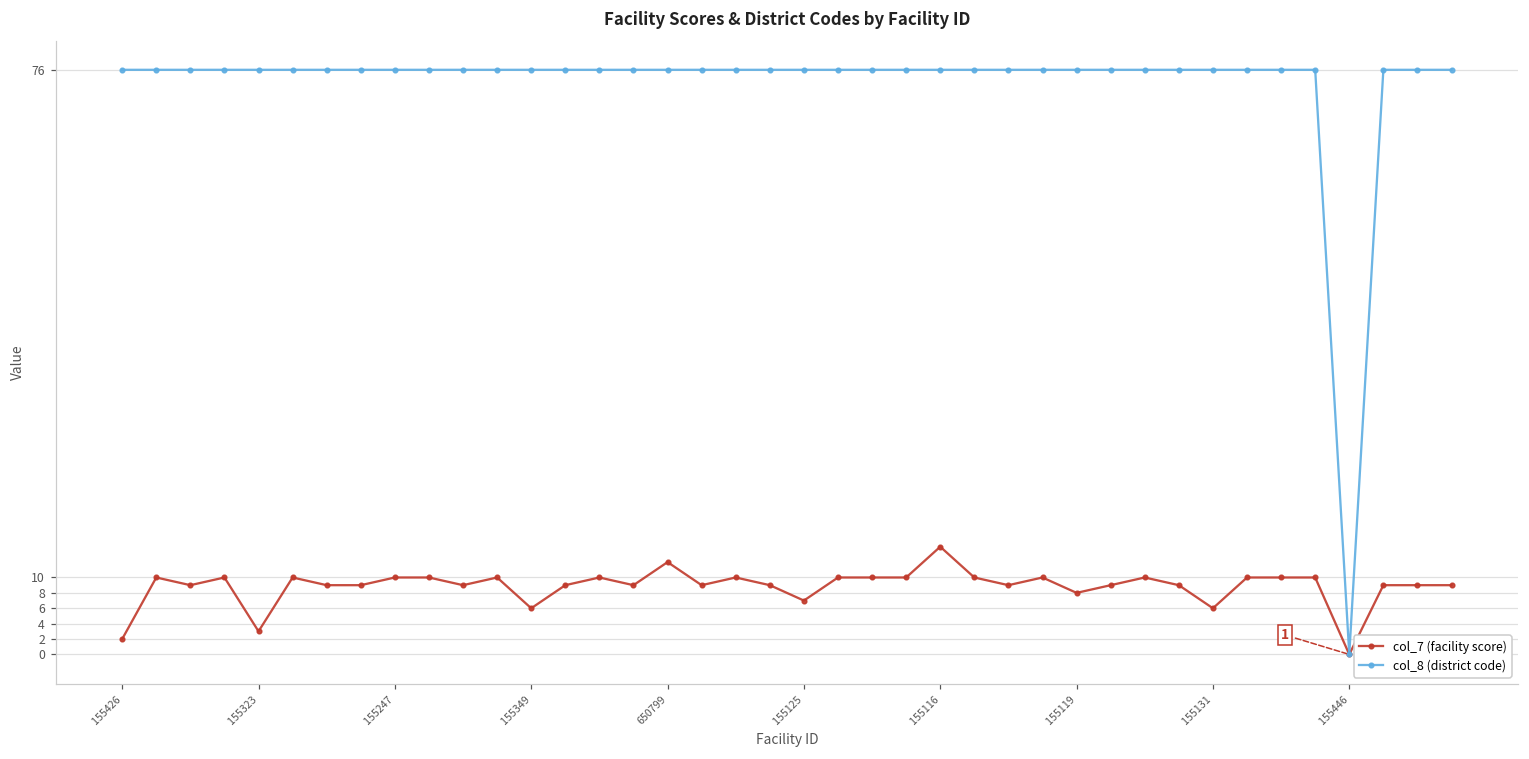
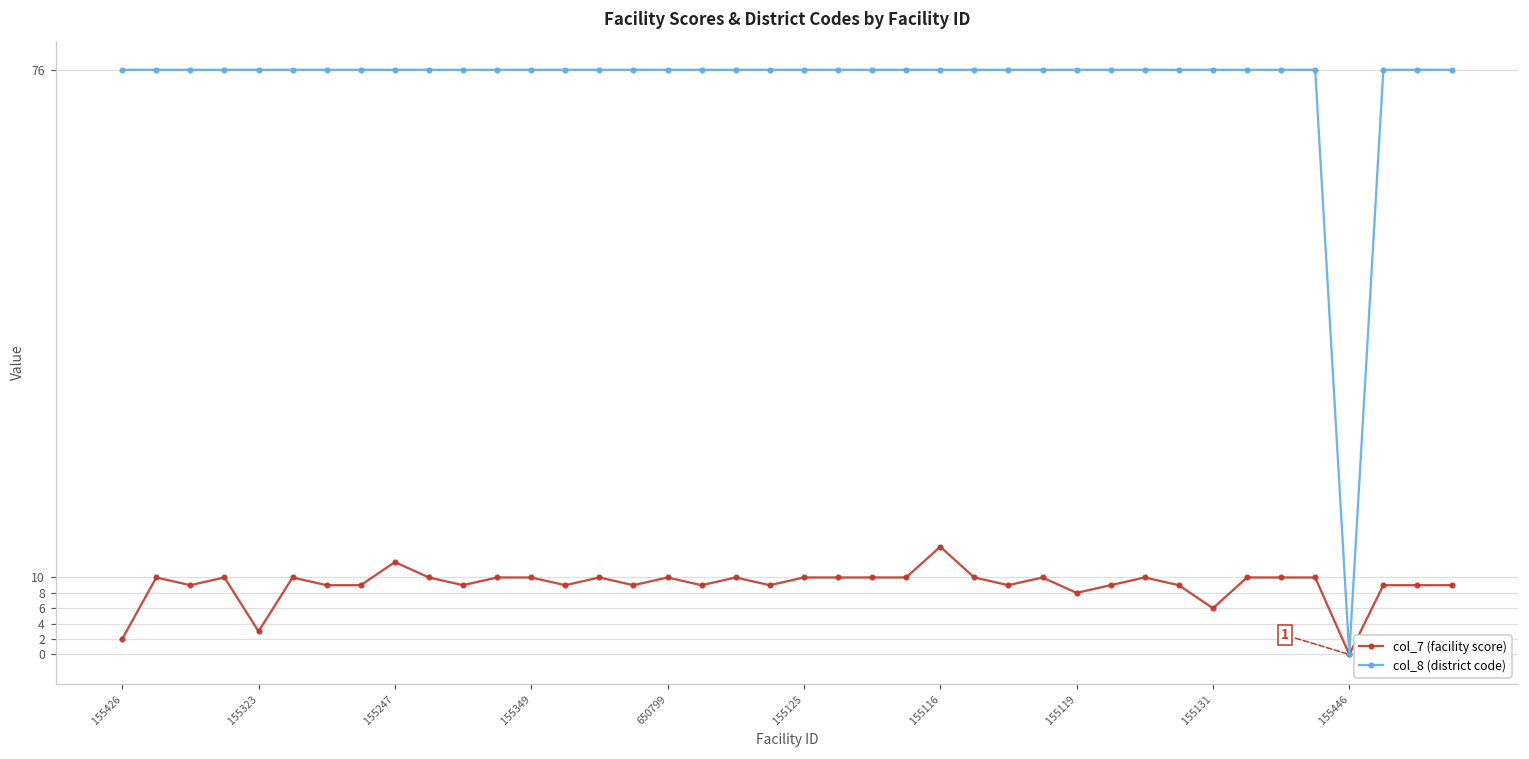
  {
    "col_7 (facility score)": {
      "155426": 2,
      "155323": 3,
-     "155247": 10,
-     "155349": 6,
-     "650799": 12,
-     "155125": 7,
+     "155247": 12,
+     "155349": 10,
+     "650799": 10,
+     "155125": 10,
      "155116": 14,
      "155119": 8,
      "155131": 6
    },
    "col_8 (district code)": {
      "155426": 76,
      "155323": 76,
      "155247": 76,
      "155349": 76,
      "650799": 76,
      "155125": 76,
      "155116": 76,
      "155119": 76,
      "155131": 76
    }
  }
